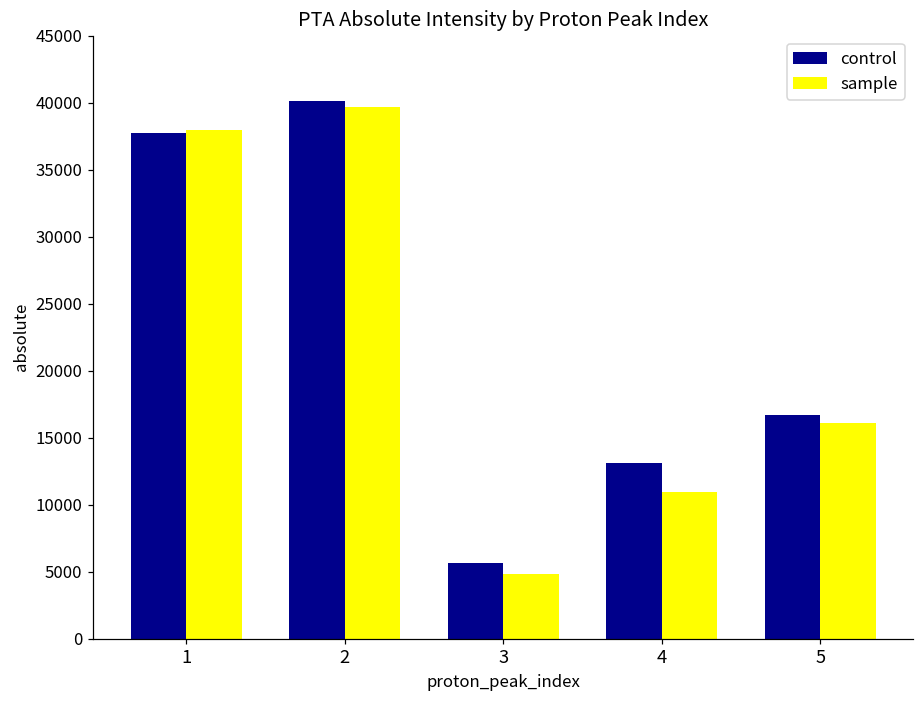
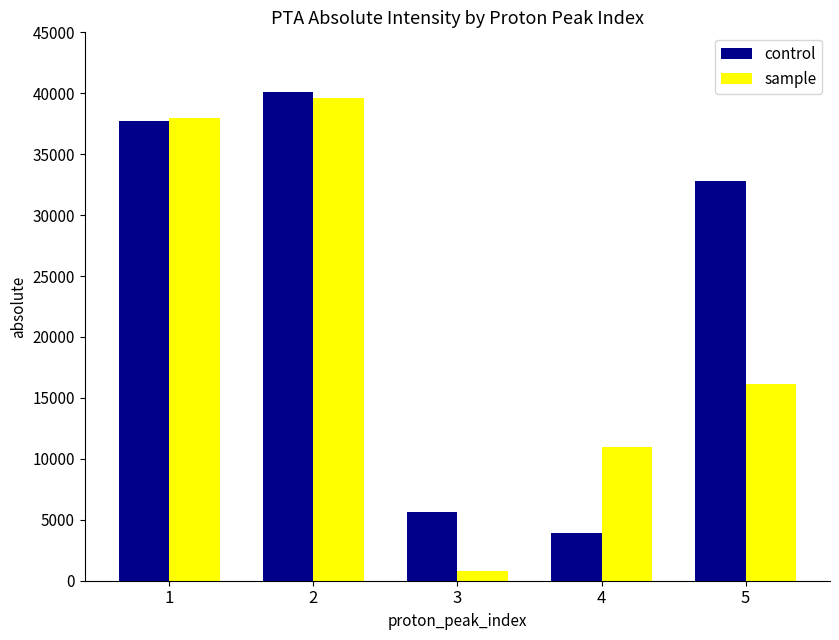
  {
    "control": {
      "1": 37800,
      "2": 40100,
      "3": 5700,
-     "4": 13100,
-     "5": 16700
+     "4": 3900,
+     "5": 32800
    },
    "sample": {
      "1": 38000,
      "2": 39600,
-     "3": 4800,
+     "3": 800,
      "4": 11000,
      "5": 16100
    }
  }
